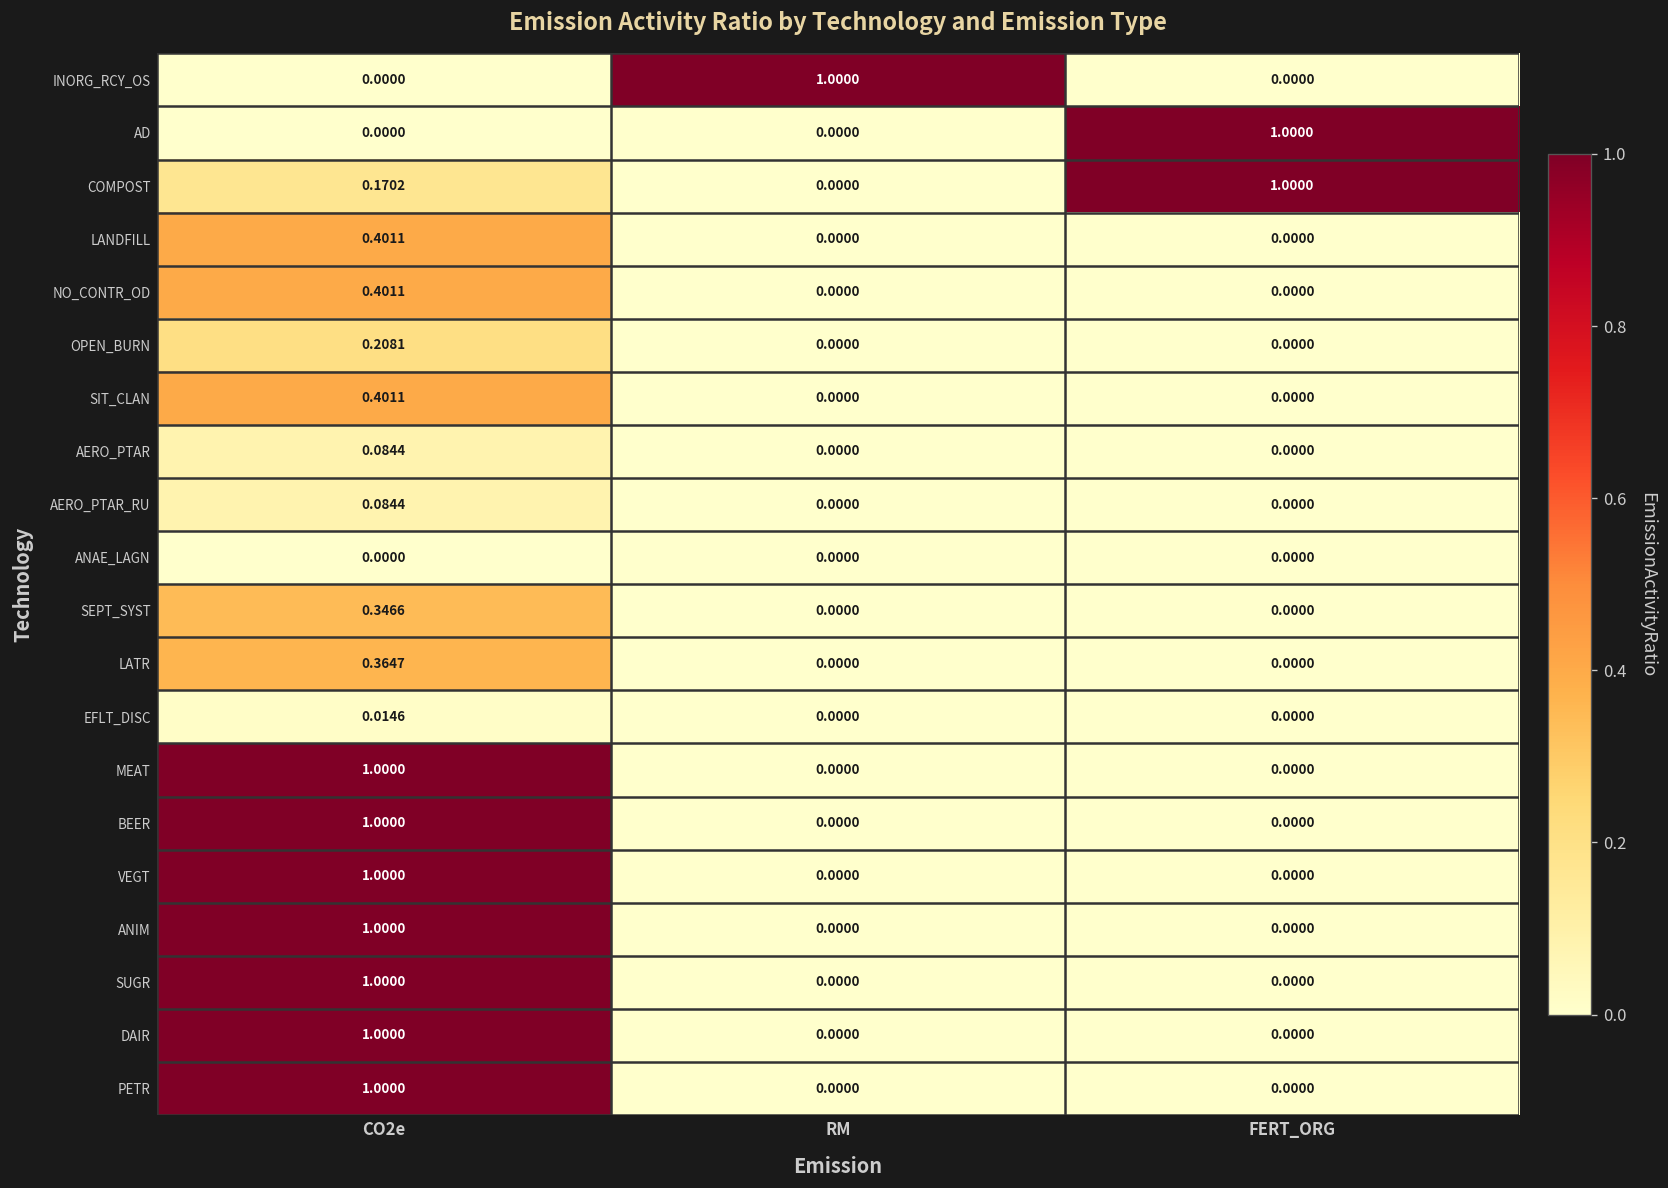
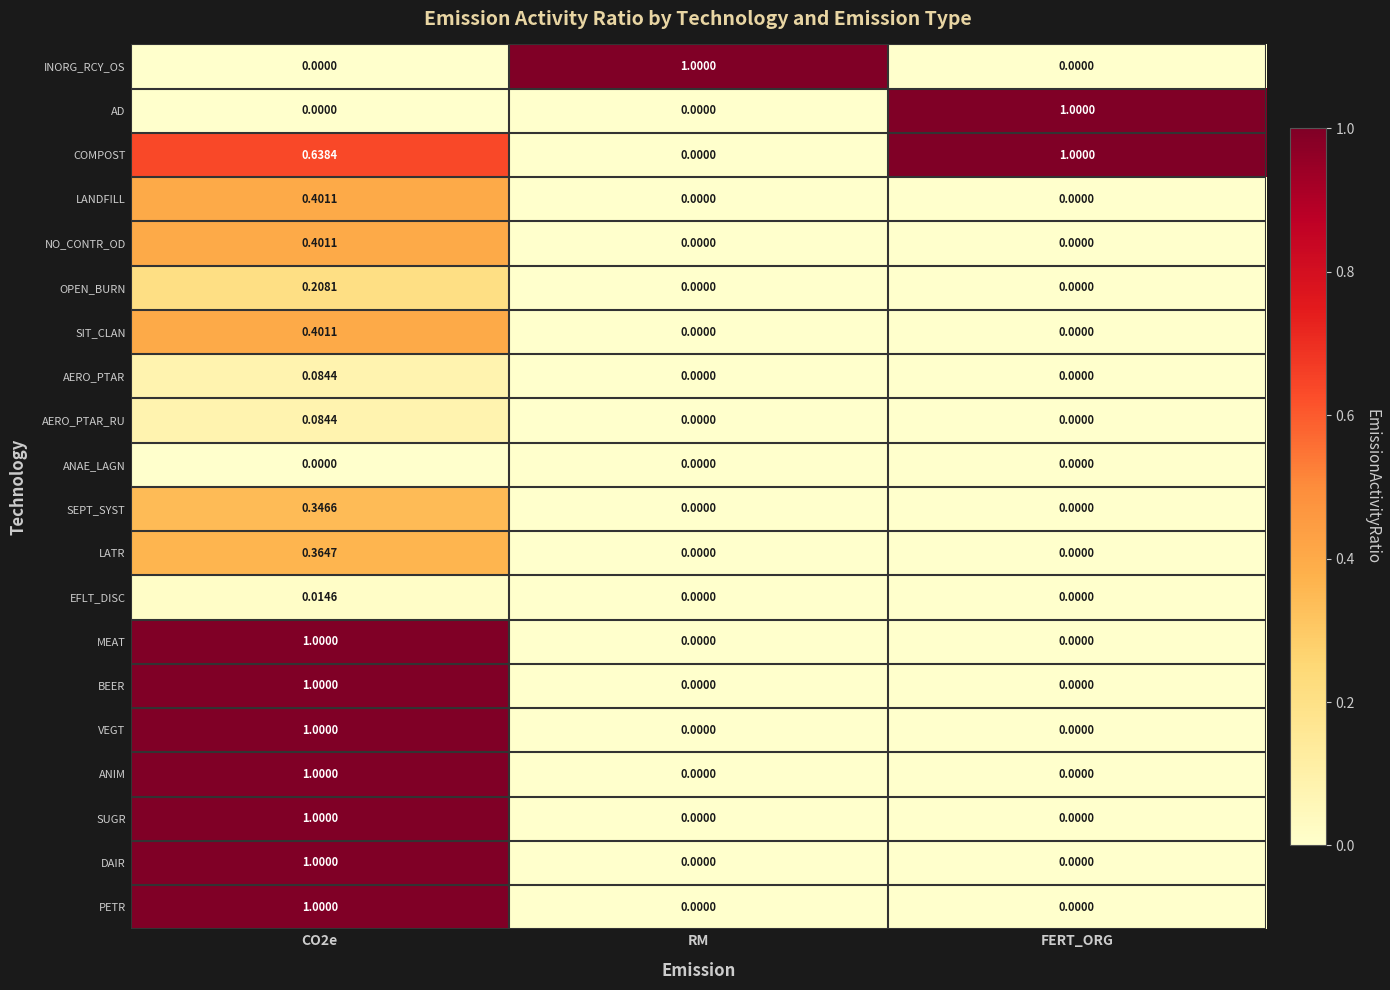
  {
    "INORG_RCY_OS": {
      "CO2e": 0.0000,
      "RM": 1.0000,
      "FERT_ORG": 0.0000
    },
    "AD": {
      "CO2e": 0.0000,
      "RM": 0.0000,
      "FERT_ORG": 1.0000
    },
    "COMPOST": {
-     "CO2e": 0.1702,
+     "CO2e": 0.6384,
      "RM": 0.0000,
      "FERT_ORG": 1.0000
    },
    "LANDFILL": {
      "CO2e": 0.4011,
      "RM": 0.0000,
      "FERT_ORG": 0.0000
    },
    "NO_CONTR_OD": {
      "CO2e": 0.4011,
      "RM": 0.0000,
      "FERT_ORG": 0.0000
    },
    "OPEN_BURN": {
      "CO2e": 0.2081,
      "RM": 0.0000,
      "FERT_ORG": 0.0000
    },
    "SIT_CLAN": {
      "CO2e": 0.4011,
      "RM": 0.0000,
      "FERT_ORG": 0.0000
    },
    "AERO_PTAR": {
      "CO2e": 0.0844,
      "RM": 0.0000,
      "FERT_ORG": 0.0000
    },
    "AERO_PTAR_RU": {
      "CO2e": 0.0844,
      "RM": 0.0000,
      "FERT_ORG": 0.0000
    },
    "ANAE_LAGN": {
      "CO2e": 0.0000,
      "RM": 0.0000,
      "FERT_ORG": 0.0000
    },
    "SEPT_SYST": {
      "CO2e": 0.3466,
      "RM": 0.0000,
      "FERT_ORG": 0.0000
    },
    "LATR": {
      "CO2e": 0.3647,
      "RM": 0.0000,
      "FERT_ORG": 0.0000
    },
    "EFLT_DISC": {
      "CO2e": 0.0146,
      "RM": 0.0000,
      "FERT_ORG": 0.0000
    },
    "MEAT": {
      "CO2e": 1.0000,
      "RM": 0.0000,
      "FERT_ORG": 0.0000
    },
    "BEER": {
      "CO2e": 1.0000,
      "RM": 0.0000,
      "FERT_ORG": 0.0000
    },
    "VEGT": {
      "CO2e": 1.0000,
      "RM": 0.0000,
      "FERT_ORG": 0.0000
    },
    "ANIM": {
      "CO2e": 1.0000,
      "RM": 0.0000,
      "FERT_ORG": 0.0000
    },
    "SUGR": {
      "CO2e": 1.0000,
      "RM": 0.0000,
      "FERT_ORG": 0.0000
    },
    "DAIR": {
      "CO2e": 1.0000,
      "RM": 0.0000,
      "FERT_ORG": 0.0000
    },
    "PETR": {
      "CO2e": 1.0000,
      "RM": 0.0000,
      "FERT_ORG": 0.0000
    }
  }
